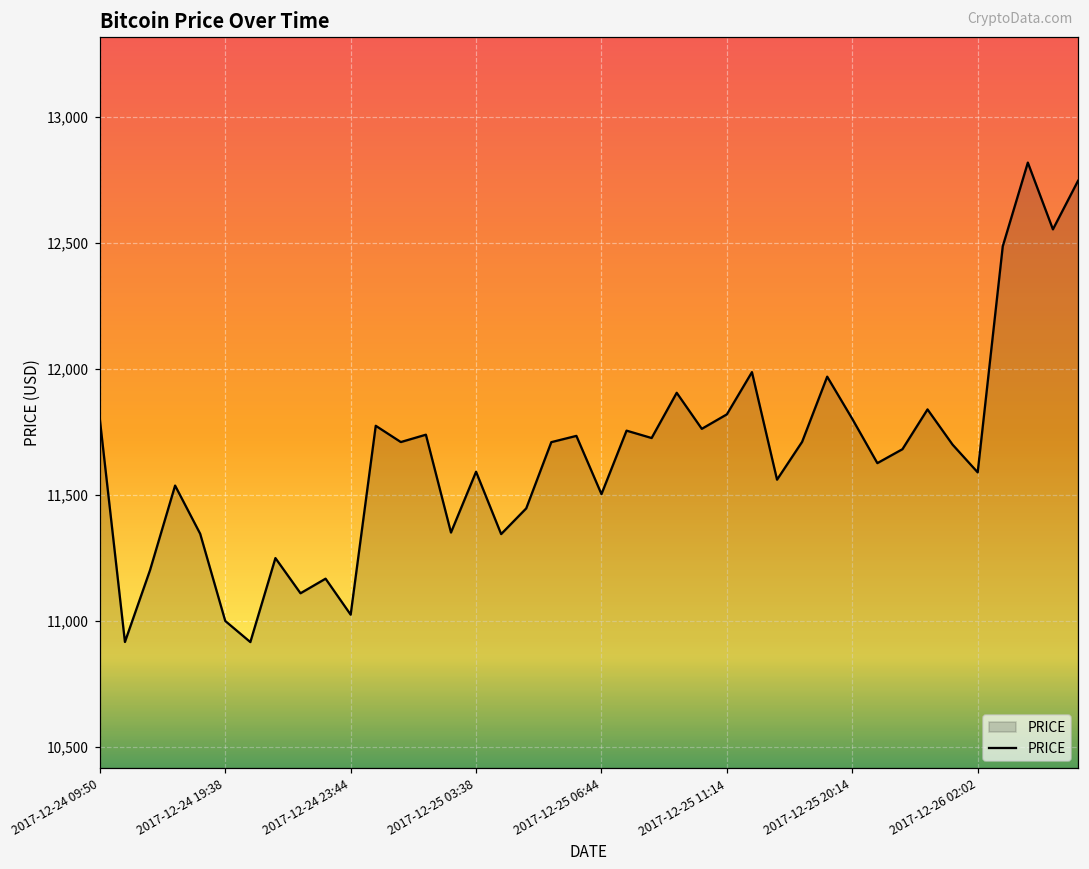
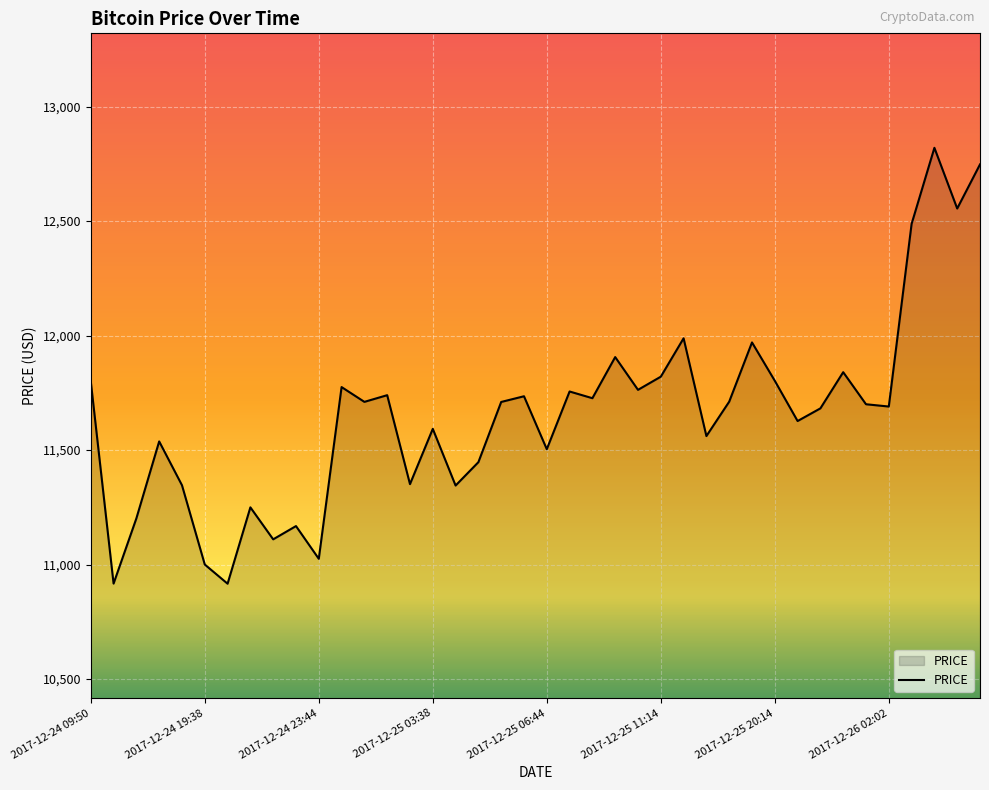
  {
    "2017-12-24 09:50": "11,800",
    "2017-12-24 19:38": "11,000",
    "2017-12-24 23:44": "11,030",
    "2017-12-25 03:38": "11,590",
    "2017-12-25 06:44": "11,500",
    "2017-12-25 11:14": "11,820",
    "2017-12-25 20:14": "11,800",
-   "2017-12-26 02:02": "11,590"
+   "2017-12-26 02:02": "11,690"
  }
